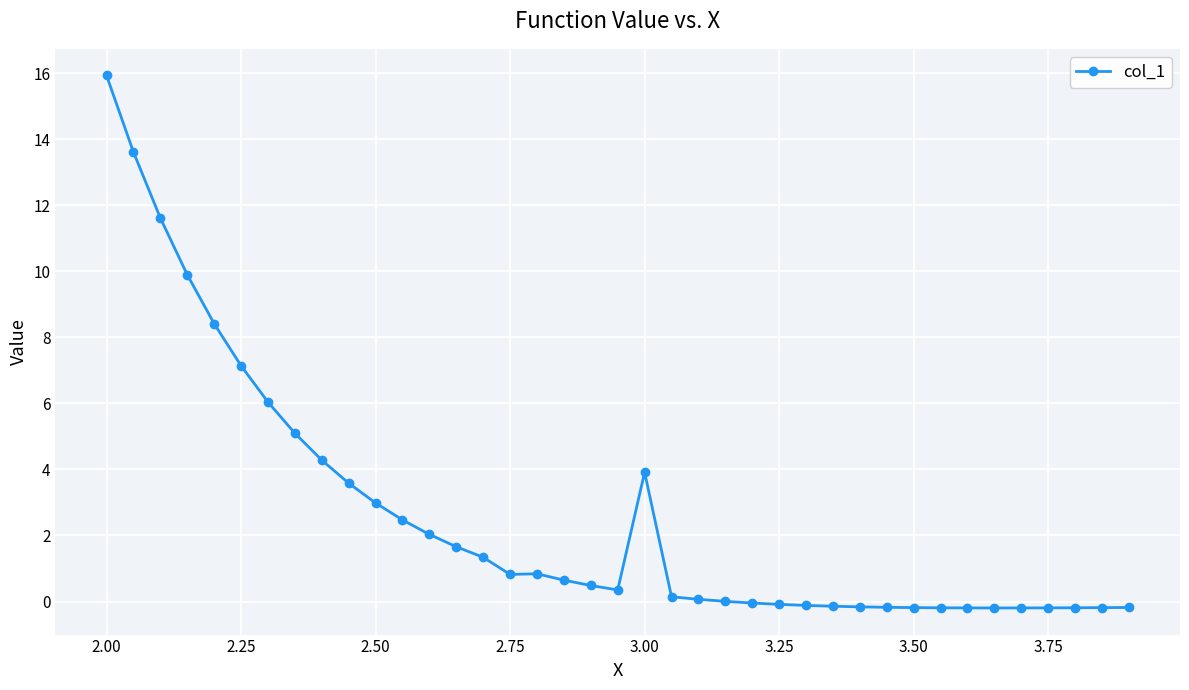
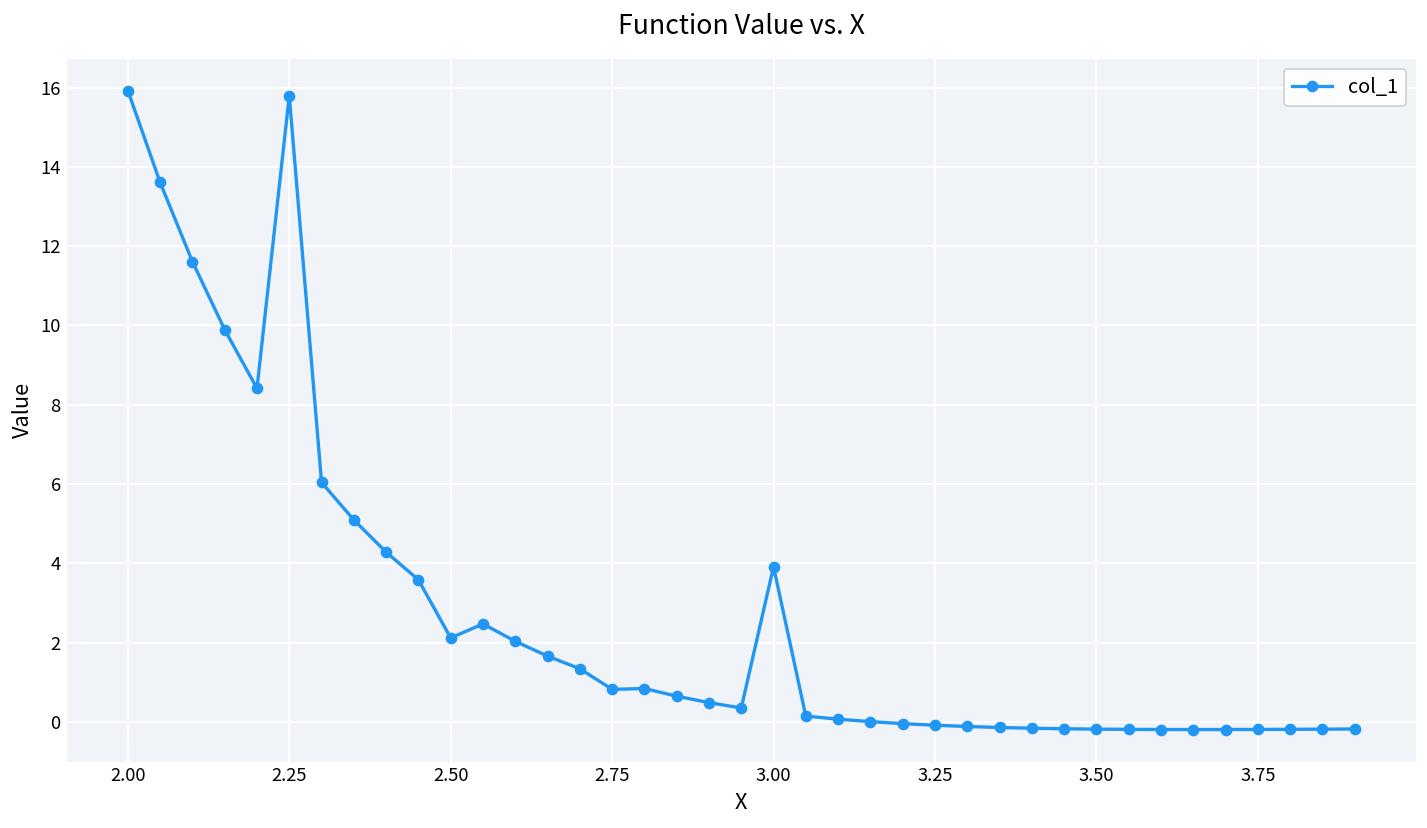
  {
    "2.00": 15.9,
-   "2.25": 7.1,
-   "2.50": 3.0,
+   "2.25": 15.8,
+   "2.50": 2.1,
    "2.75": 0.8,
    "3.00": 3.9,
    "3.25": -0.1,
    "3.50": -0.2,
    "3.75": -0.2
  }
